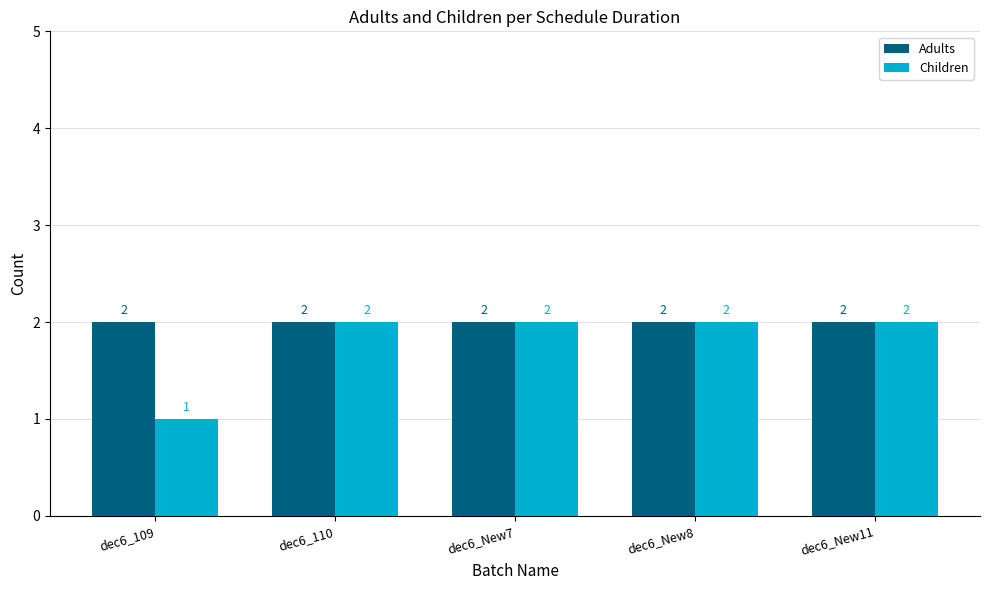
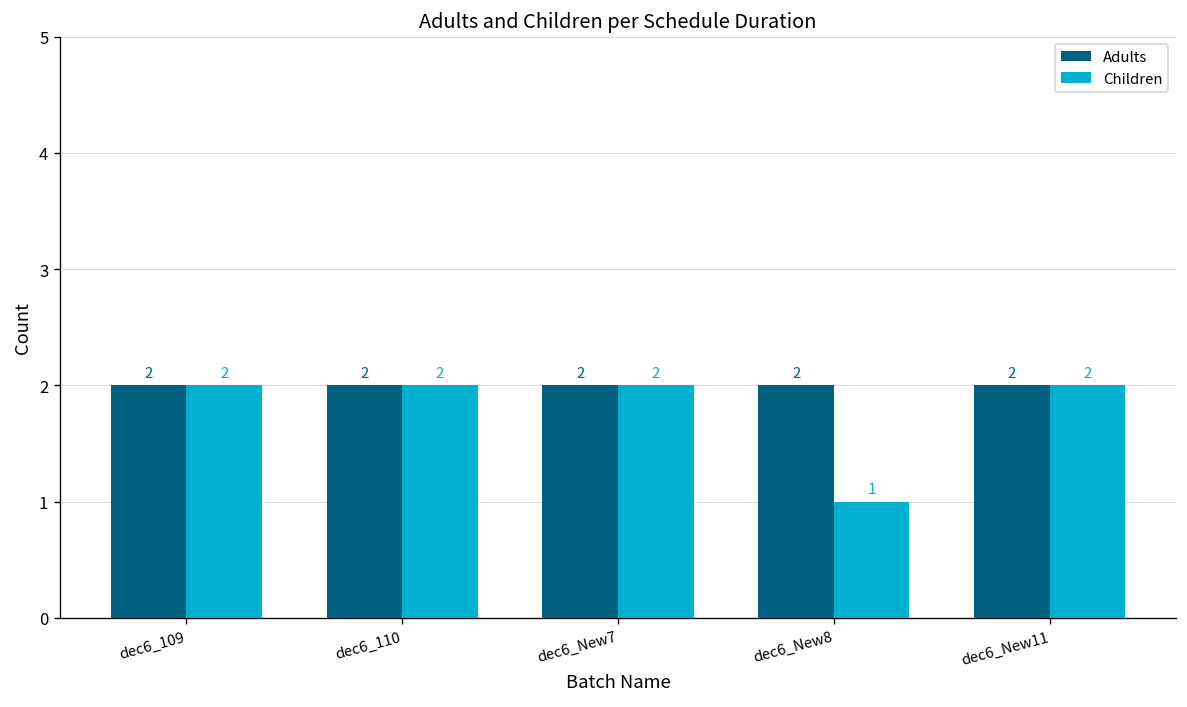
  {
    "Adults": {
      "dec6_109": 2,
      "dec6_110": 2,
      "dec6_New7": 2,
      "dec6_New8": 2,
      "dec6_New11": 2
    },
    "Children": {
-     "dec6_109": 1,
+     "dec6_109": 2,
      "dec6_110": 2,
      "dec6_New7": 2,
-     "dec6_New8": 2,
+     "dec6_New8": 1,
      "dec6_New11": 2
    }
  }
